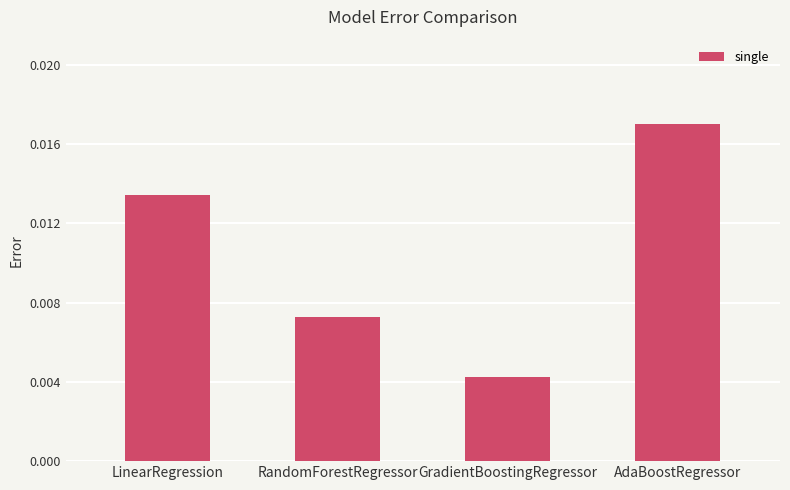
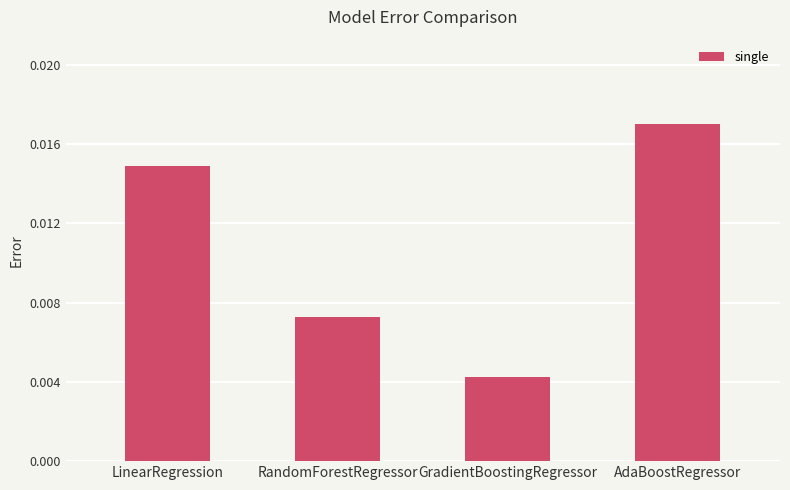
  {
-   "LinearRegression": 0.0134,
+   "LinearRegression": 0.0149,
    "RandomForestRegressor": 0.0073,
    "GradientBoostingRegressor": 0.0043,
    "AdaBoostRegressor": 0.0170
  }
